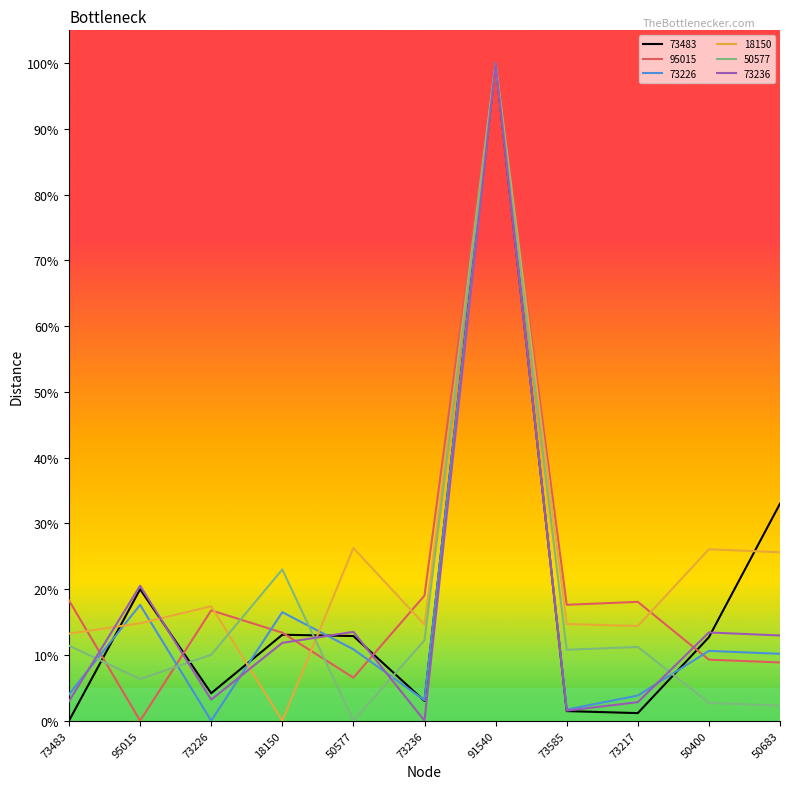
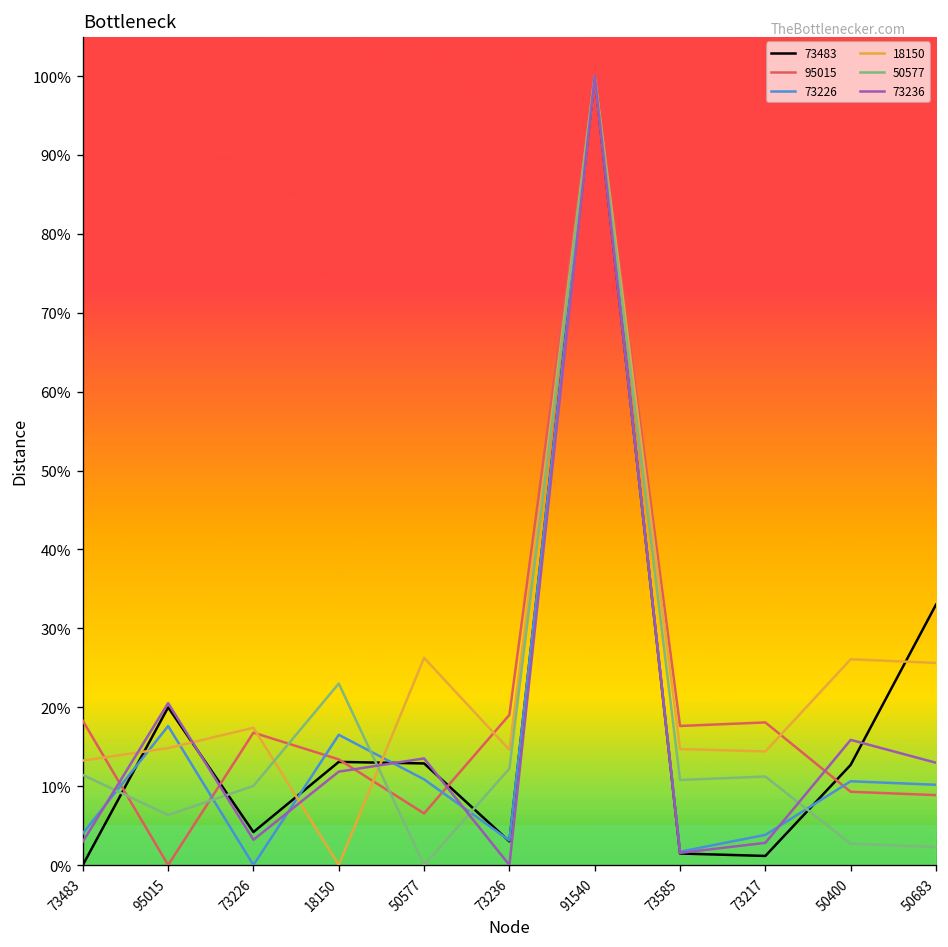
  {
    "73483": {
      "95015": "20%",
      "50577": "13%",
      "50400": "13%",
      "50683": "33%"
    },
    "95015": {
      "73483": "18%",
      "73226": "17%",
      "50577": "7%",
      "73236": "19%",
      "73585": "18%",
      "73217": "18%",
      "50400": "9%",
      "50683": "9%"
    },
    "73226": {
      "95015": "18%",
      "18150": "17%",
      "50577": "11%",
      "50400": "11%",
      "50683": "10%"
    },
    "18150": {
      "73483": "13%",
      "95015": "15%",
      "73226": "17%",
      "50577": "26%",
      "73236": "15%",
      "73585": "15%",
      "73217": "14%",
      "50400": "26%",
      "50683": "26%"
    },
    "50577": {
      "73483": "11%",
      "95015": "6%",
      "73226": "10%",
      "18150": "23%",
      "73236": "12%",
      "73585": "11%",
      "73217": "11%"
    },
    "73236": {
      "95015": "21%",
      "18150": "12%",
      "50577": "14%",
-     "50400": "13%",
+     "50400": "16%",
      "50683": "13%"
    }
  }
